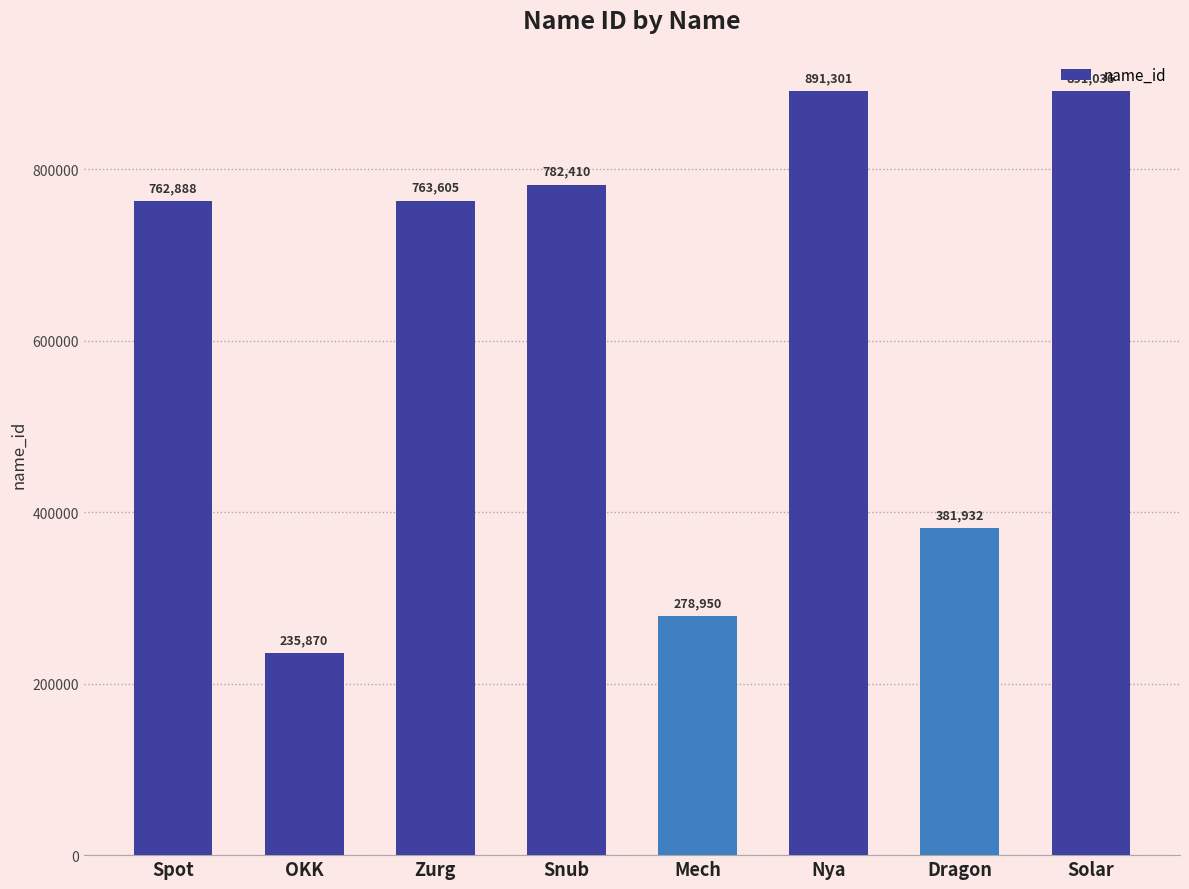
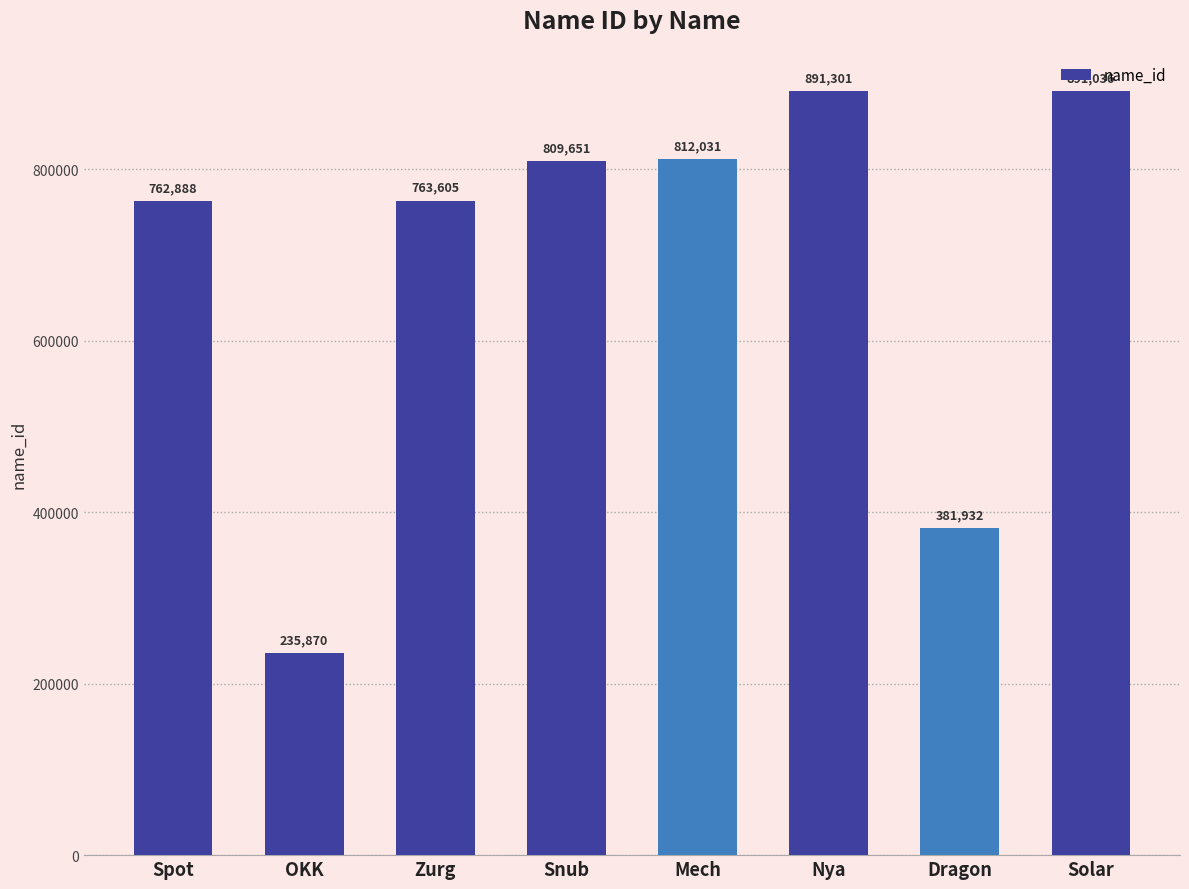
  {
    "Spot": "762,888",
    "OKK": "235,870",
    "Zurg": "763,605",
-   "Snub": "782,410",
-   "Mech": "278,950",
+   "Snub": "809,651",
+   "Mech": "812,031",
    "Nya": "891,301",
    "Dragon": "381,932",
    "Solar": "891,036"
  }
